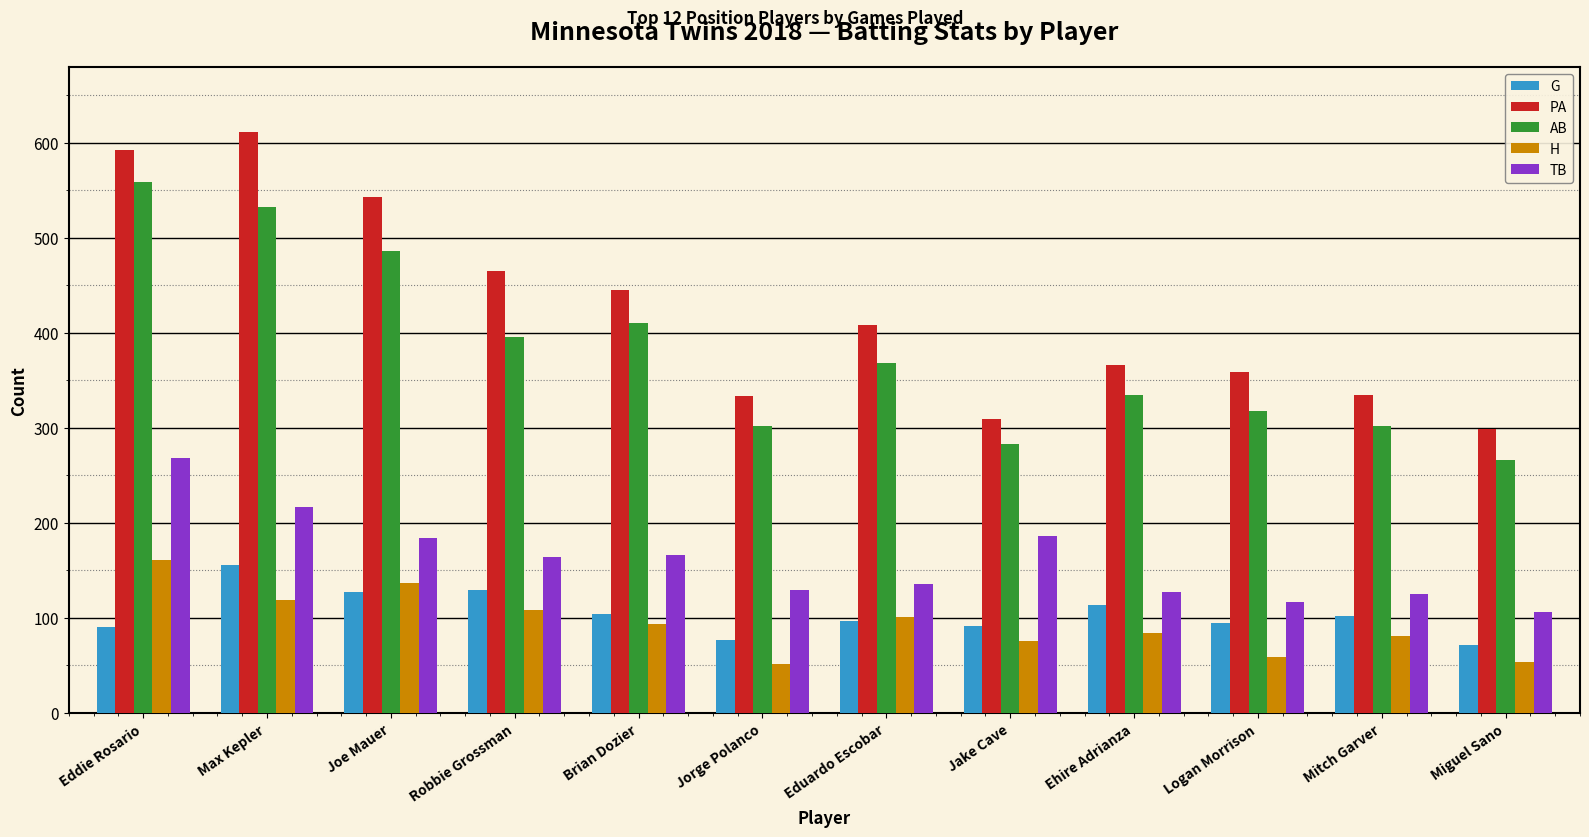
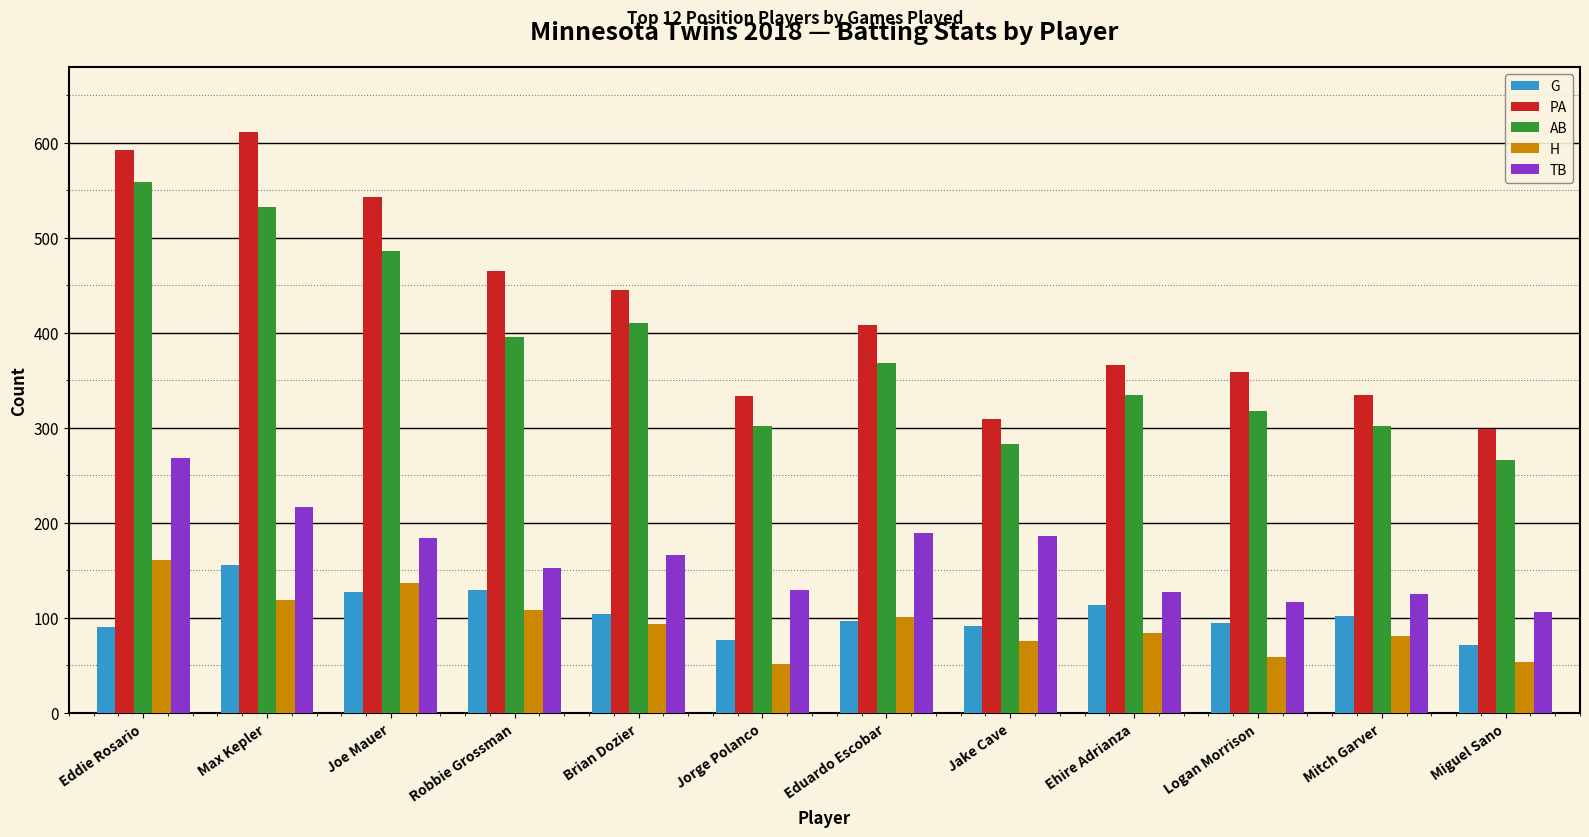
  {
    "G": {
      "Eddie Rosario": 90,
      "Max Kepler": 160,
      "Joe Mauer": 130,
      "Robbie Grossman": 130,
      "Brian Dozier": 100,
      "Jorge Polanco": 80,
      "Eduardo Escobar": 100,
      "Jake Cave": 90,
      "Ehire Adrianza": 110,
      "Logan Morrison": 100,
      "Mitch Garver": 100,
      "Miguel Sano": 70
    },
    "PA": {
      "Eddie Rosario": 590,
      "Max Kepler": 610,
      "Joe Mauer": 540,
      "Robbie Grossman": 470,
      "Brian Dozier": 450,
      "Jorge Polanco": 330,
      "Eduardo Escobar": 410,
      "Jake Cave": 310,
      "Ehire Adrianza": 370,
      "Logan Morrison": 360,
      "Mitch Garver": 340,
      "Miguel Sano": 300
    },
    "AB": {
      "Eddie Rosario": 560,
      "Max Kepler": 530,
      "Joe Mauer": 490,
      "Robbie Grossman": 400,
      "Brian Dozier": 410,
      "Jorge Polanco": 300,
      "Eduardo Escobar": 370,
      "Jake Cave": 280,
      "Ehire Adrianza": 340,
      "Logan Morrison": 320,
      "Mitch Garver": 300,
      "Miguel Sano": 270
    },
    "H": {
      "Eddie Rosario": 160,
      "Max Kepler": 120,
      "Joe Mauer": 140,
      "Robbie Grossman": 110,
      "Brian Dozier": 90,
      "Jorge Polanco": 50,
      "Eduardo Escobar": 100,
      "Jake Cave": 80,
      "Ehire Adrianza": 80,
      "Logan Morrison": 60,
      "Mitch Garver": 80,
      "Miguel Sano": 50
    },
    "TB": {
      "Eddie Rosario": 270,
      "Max Kepler": 220,
      "Joe Mauer": 180,
-     "Robbie Grossman": 160,
+     "Robbie Grossman": 150,
      "Brian Dozier": 170,
      "Jorge Polanco": 130,
-     "Eduardo Escobar": 140,
+     "Eduardo Escobar": 190,
      "Jake Cave": 190,
      "Ehire Adrianza": 130,
      "Logan Morrison": 120,
      "Mitch Garver": 130,
      "Miguel Sano": 110
    }
  }
